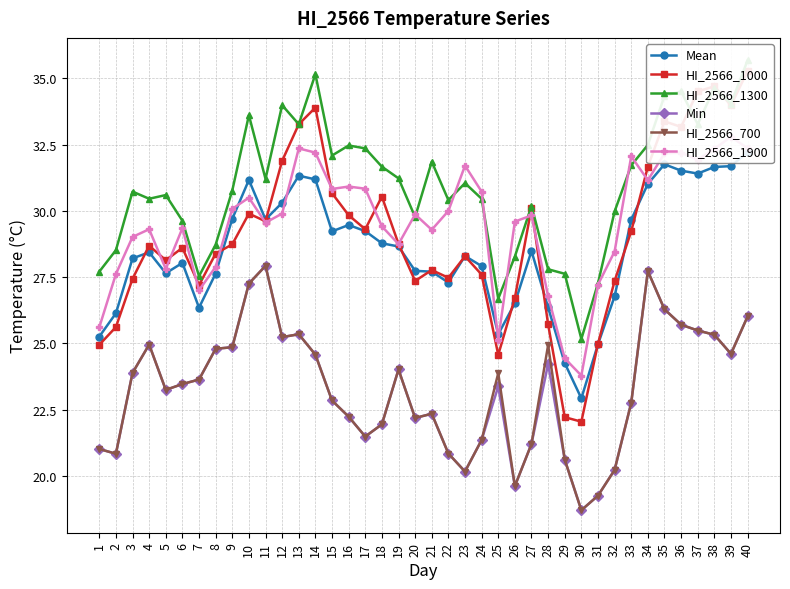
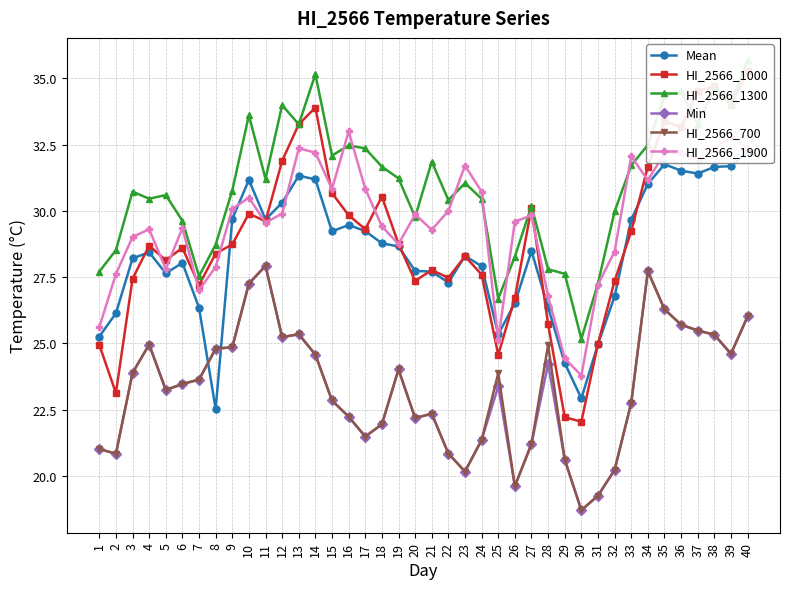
  {
    "Mean": {
      "1": 25.3,
      "2": 26.1,
      "3": 28.2,
      "4": 28.4,
      "5": 27.7,
      "6": 28.0,
      "7": 26.4,
-     "8": 27.6,
+     "8": 22.5,
      "9": 29.7,
      "10": 31.2,
      "12": 30.3,
      "13": 31.3,
      "14": 31.2,
      "15": 29.2,
      "16": 29.5,
      "18": 28.8,
      "20": 27.7,
      "22": 27.3,
      "24": 27.9,
      "25": 25.4,
      "26": 26.5,
      "27": 28.5,
      "28": 26.4,
      "29": 24.3,
      "30": 22.9,
      "32": 26.8,
      "33": 29.7,
      "34": 31.0,
      "35": 31.8,
      "36": 31.5,
      "37": 31.4,
      "38": 31.7,
      "39": 31.7
    },
    "HI_2566_1000": {
      "1": 25.0,
-     "2": 25.6,
+     "2": 23.1,
      "3": 27.4,
      "4": 28.7,
      "5": 28.1,
      "6": 28.6,
      "7": 27.2,
      "8": 28.4,
      "9": 28.7,
      "10": 29.9,
      "12": 31.9,
      "14": 33.9,
      "15": 30.7,
      "16": 29.8,
      "18": 30.5,
      "20": 27.4,
      "22": 27.5,
      "24": 27.6,
      "25": 24.6,
      "26": 26.7,
      "28": 25.7,
      "29": 22.2,
      "30": 22.1,
      "32": 27.4,
      "33": 29.2,
      "34": 31.7
    },
    "HI_2566_1300": {
      "1": 27.7,
      "2": 28.5,
      "3": 30.7,
      "4": 30.5,
      "5": 30.6,
      "6": 29.6,
      "7": 27.5,
      "8": 28.7,
      "9": 30.8,
      "10": 33.6,
      "11": 31.2,
      "12": 34.0,
      "14": 35.2,
      "15": 32.1,
      "16": 32.5,
      "17": 32.4,
      "18": 31.7,
      "19": 31.2,
      "20": 29.8,
      "21": 31.9,
      "22": 30.4,
      "23": 31.1,
      "24": 30.5,
      "25": 26.7,
      "26": 28.3,
      "28": 27.8,
      "29": 27.6,
      "30": 25.2,
      "32": 30.0,
      "33": 31.7
    },
    "Min": {
      "25": 23.4,
      "28": 24.2
    },
    "HI_2566_700": {
      "25": 23.9,
      "28": 24.9
    },
    "HI_2566_1900": {
      "1": 25.6,
      "2": 27.6,
      "3": 29.0,
      "4": 29.3,
      "5": 27.8,
      "6": 29.4,
      "7": 27.0,
      "8": 27.9,
      "9": 30.1,
      "10": 30.5,
      "12": 29.9,
      "13": 32.4,
      "14": 32.2,
      "15": 30.8,
-     "16": 30.9,
+     "16": 33.0,
      "17": 30.8,
      "18": 29.4,
      "20": 29.9,
      "21": 29.3,
      "22": 30.0,
      "23": 31.7,
      "24": 30.7,
      "25": 25.2,
      "26": 29.6,
      "27": 29.8,
      "28": 26.8,
      "29": 24.4,
      "30": 23.8,
      "32": 28.5,
      "33": 32.1,
      "34": 31.2
    }
  }
